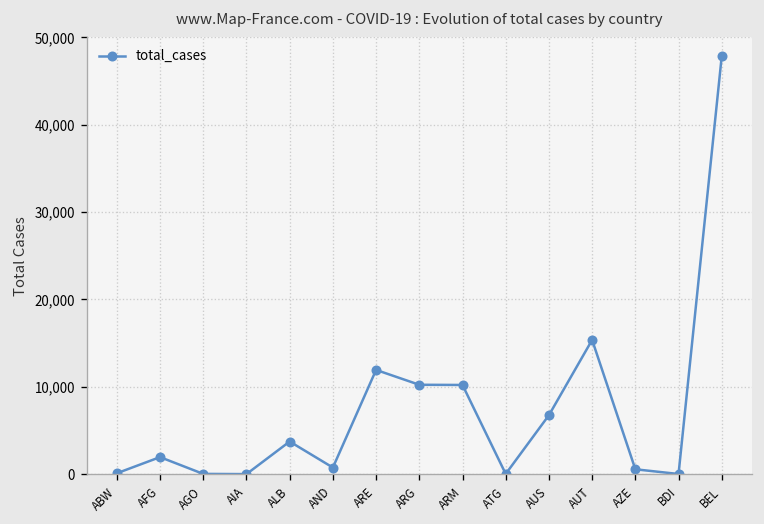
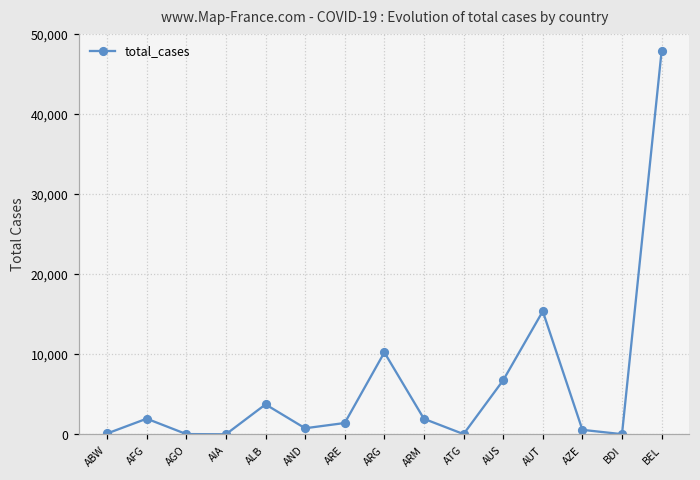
  {
    "ABW": "0",
    "AFG": "2,000",
    "AGO": "0",
    "AIA": "0",
    "ALB": "4,000",
    "AND": "1,000",
-   "ARE": "12,000",
+   "ARE": "1,000",
    "ARG": "10,000",
-   "ARM": "10,000",
+   "ARM": "2,000",
    "ATG": "0",
    "AUS": "7,000",
    "AUT": "15,000",
    "AZE": "1,000",
    "BDI": "0",
    "BEL": "48,000"
  }
